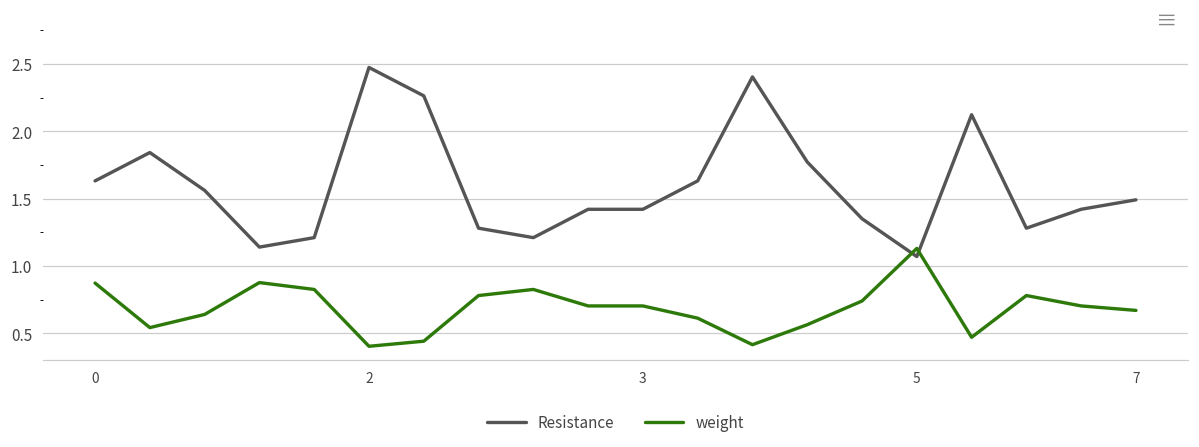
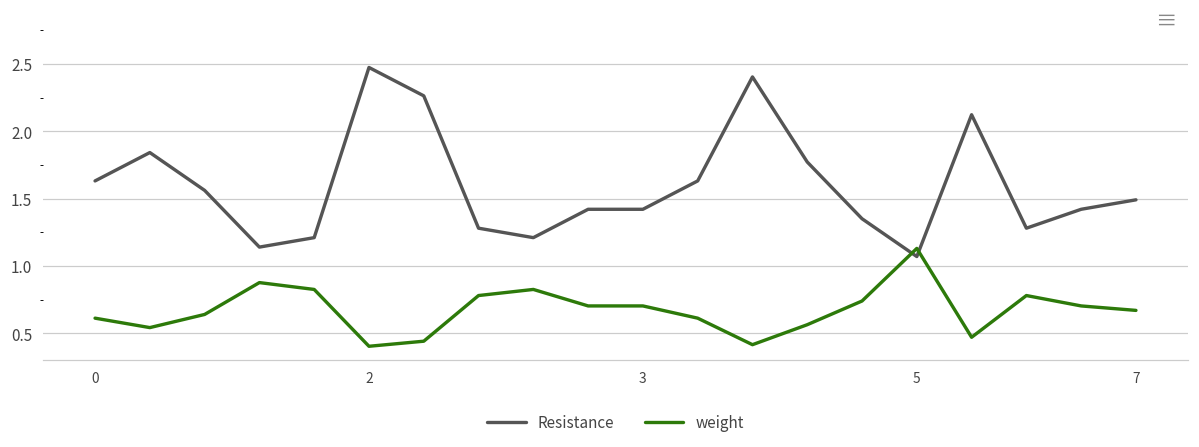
  {
    "Resistance": {
      "0": 1.63,
      "5": 1.07
    },
    "weight": {
-     "0": 0.87,
+     "0": 0.61,
      "5": 1.13
    }
  }
